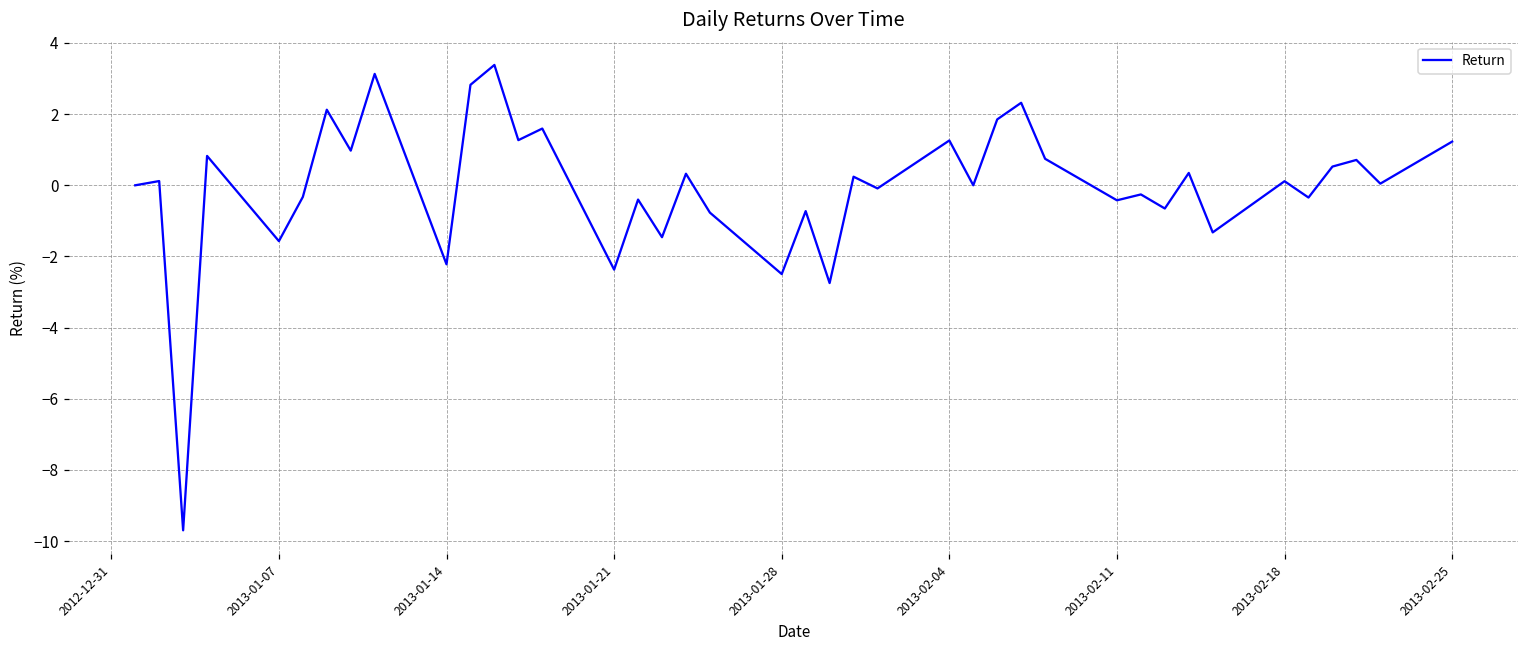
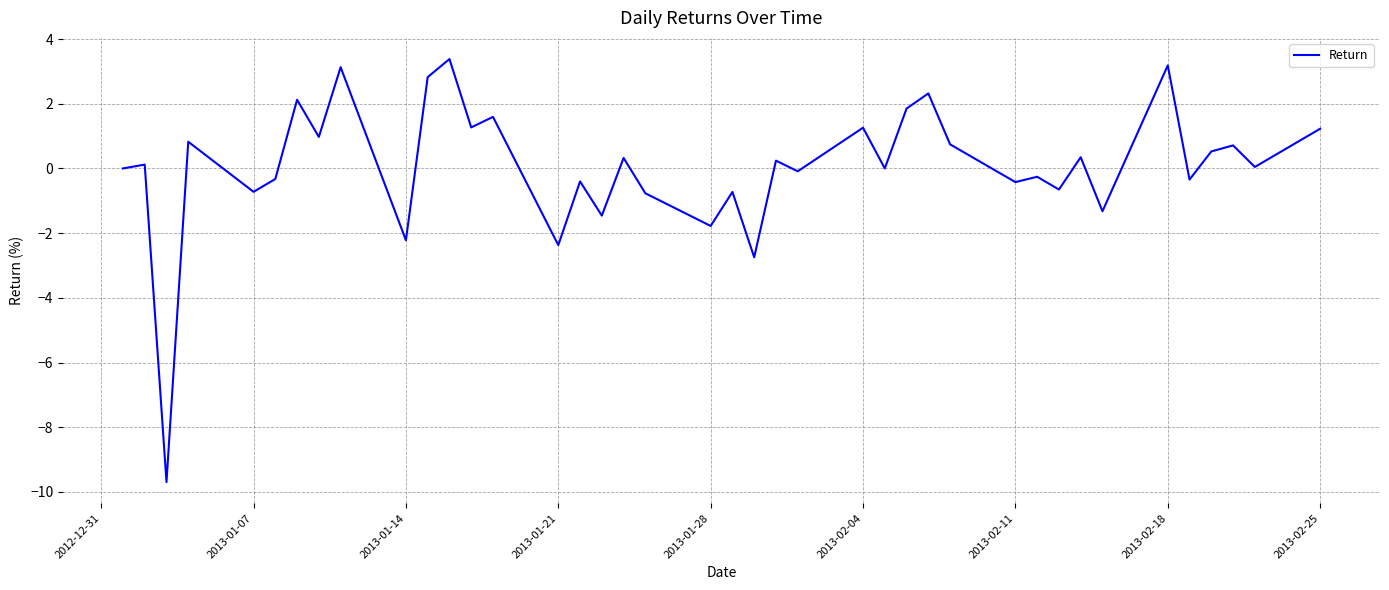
  {
-   "2013-01-07": -1.6,
+   "2013-01-07": -0.7,
    "2013-01-14": -2.2,
    "2013-01-21": -2.4,
-   "2013-01-28": -2.5,
+   "2013-01-28": -1.8,
    "2013-02-04": 1.3,
    "2013-02-11": -0.4,
-   "2013-02-18": 0.1,
+   "2013-02-18": 3.2,
    "2013-02-25": 1.2
  }
